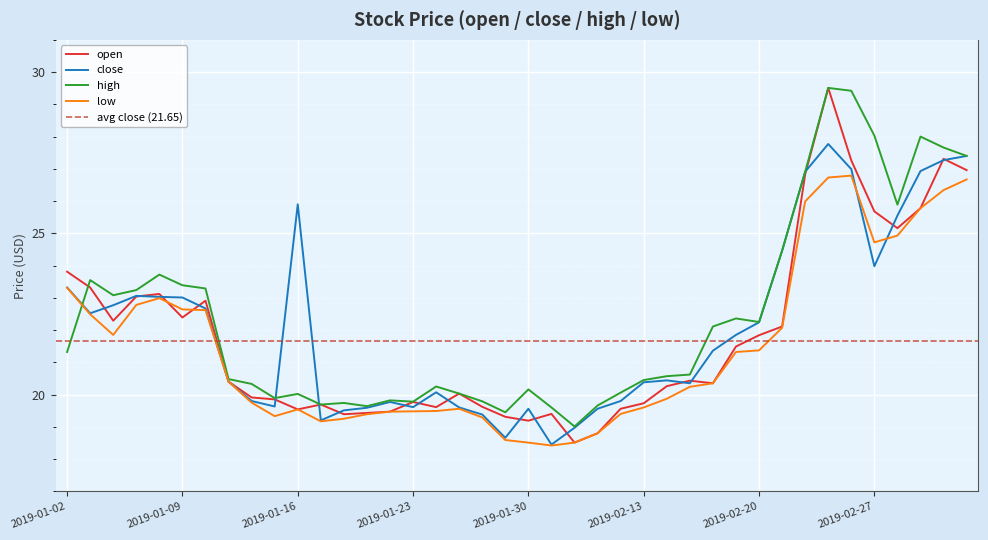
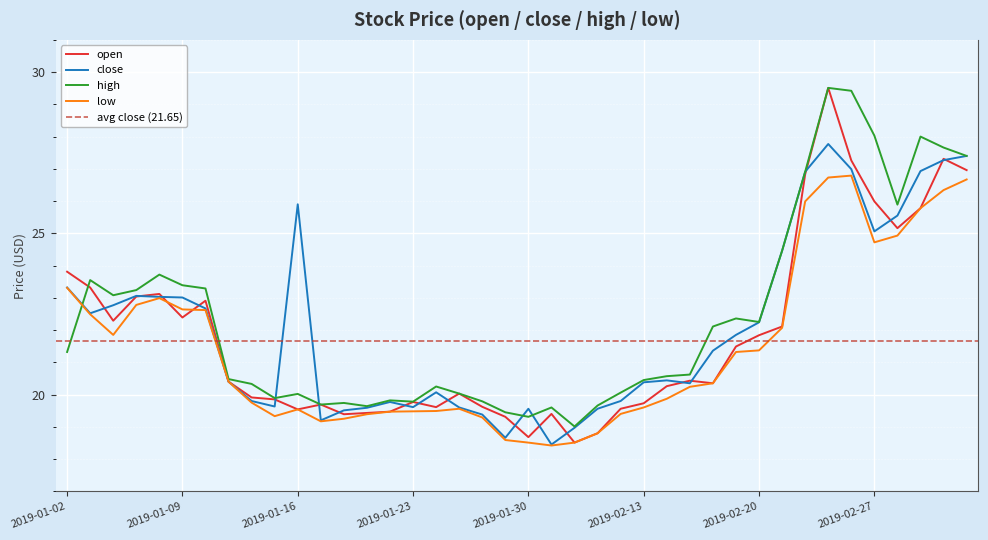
  {
    "open": {
      "2019-01-02": 23.8,
      "2019-01-09": 22.4,
-     "2019-01-30": 19.2,
+     "2019-01-30": 18.7,
      "2019-02-13": 19.7,
      "2019-02-20": 21.8,
-     "2019-02-27": 25.7
+     "2019-02-27": 26.0
    },
    "close": {
      "2019-01-09": 23.0,
      "2019-01-16": 25.9,
      "2019-01-23": 19.6,
      "2019-01-30": 19.6,
-     "2019-02-27": 24.0
+     "2019-02-27": 25.1
    },
    "high": {
      "2019-01-02": 21.3,
      "2019-01-09": 23.4,
      "2019-01-16": 20.0,
-     "2019-01-30": 20.2,
+     "2019-01-30": 19.3,
      "2019-02-27": 28.0
    },
    "low": {
      "2019-01-09": 22.6,
      "2019-01-23": 19.5,
      "2019-01-30": 18.5,
      "2019-02-13": 19.6,
      "2019-02-20": 21.4,
      "2019-02-27": 24.7
    }
  }
